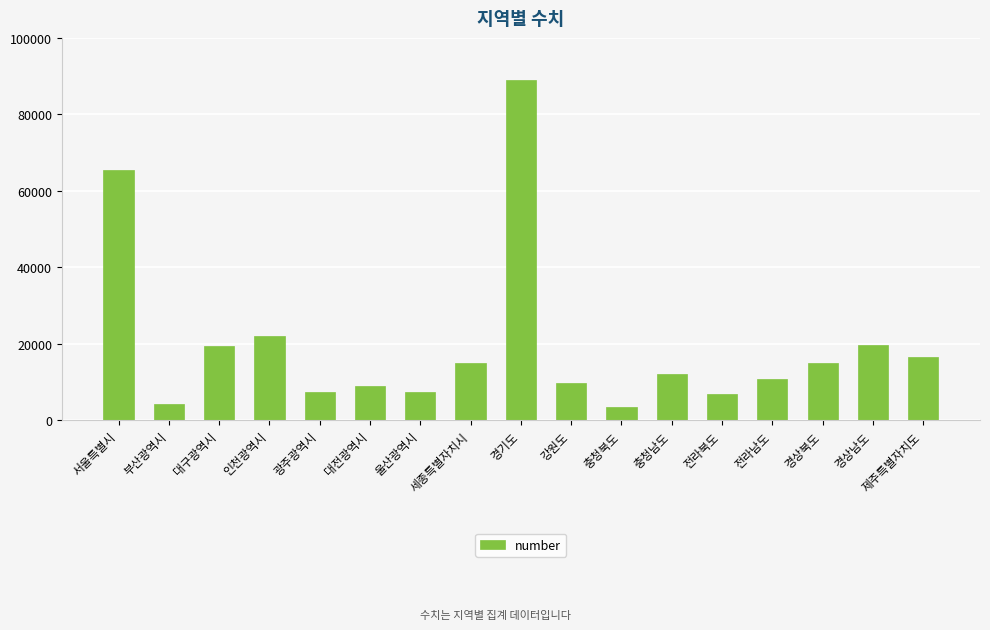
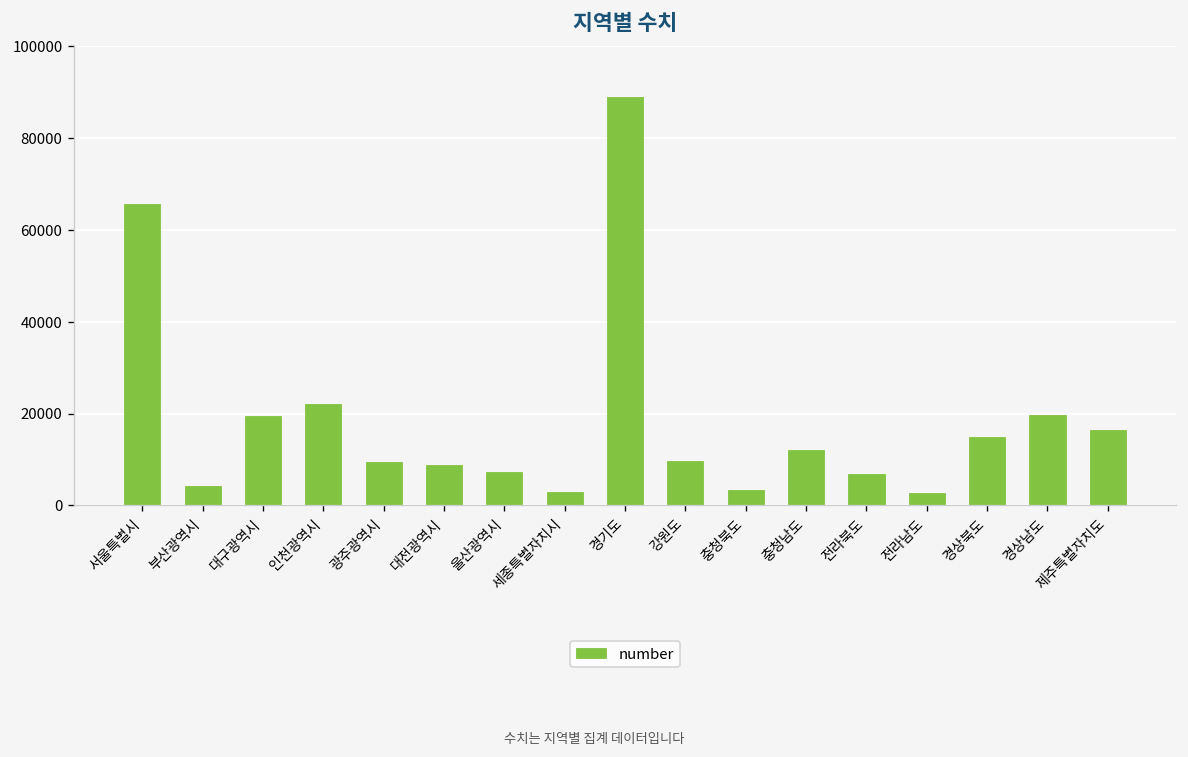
  {
    "서울특별시": 66000,
    "부산광역시": 4000,
    "대구광역시": 20000,
    "인천광역시": 22000,
-   "광주광역시": 7000,
+   "광주광역시": 10000,
    "대전광역시": 9000,
    "울산광역시": 7000,
-   "세종특별자치시": 15000,
+   "세종특별자치시": 3000,
    "경기도": 89000,
    "강원도": 10000,
    "충청북도": 3000,
    "충청남도": 12000,
    "전라북도": 7000,
-   "전라남도": 11000,
+   "전라남도": 3000,
    "경상북도": 15000,
    "경상남도": 20000,
    "제주특별자치도": 16000
  }
